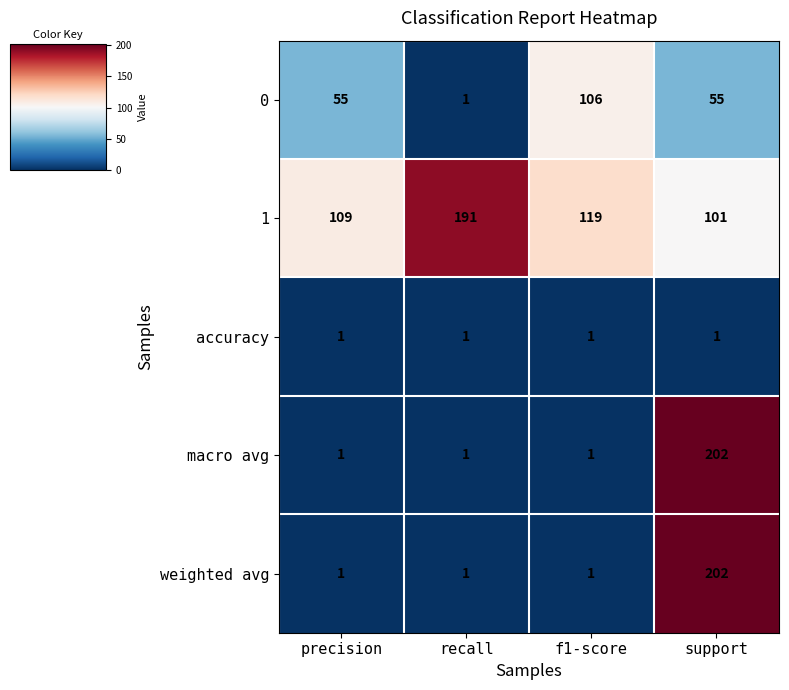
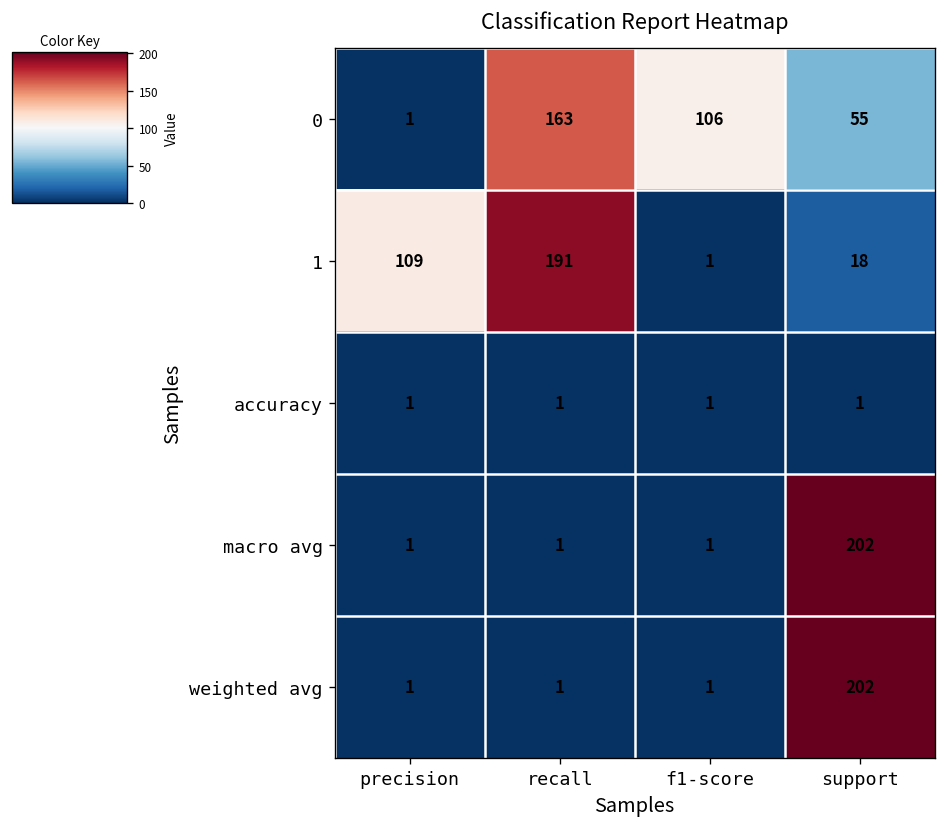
  {
    "0": {
-     "precision": 55,
-     "recall": 1,
+     "precision": 1,
+     "recall": 163,
      "f1-score": 106,
      "support": 55
    },
    "1": {
      "precision": 109,
      "recall": 191,
-     "f1-score": 119,
-     "support": 101
+     "f1-score": 1,
+     "support": 18
    },
    "accuracy": {
      "precision": 1,
      "recall": 1,
      "f1-score": 1,
      "support": 1
    },
    "macro avg": {
      "precision": 1,
      "recall": 1,
      "f1-score": 1,
      "support": 202
    },
    "weighted avg": {
      "precision": 1,
      "recall": 1,
      "f1-score": 1,
      "support": 202
    }
  }
